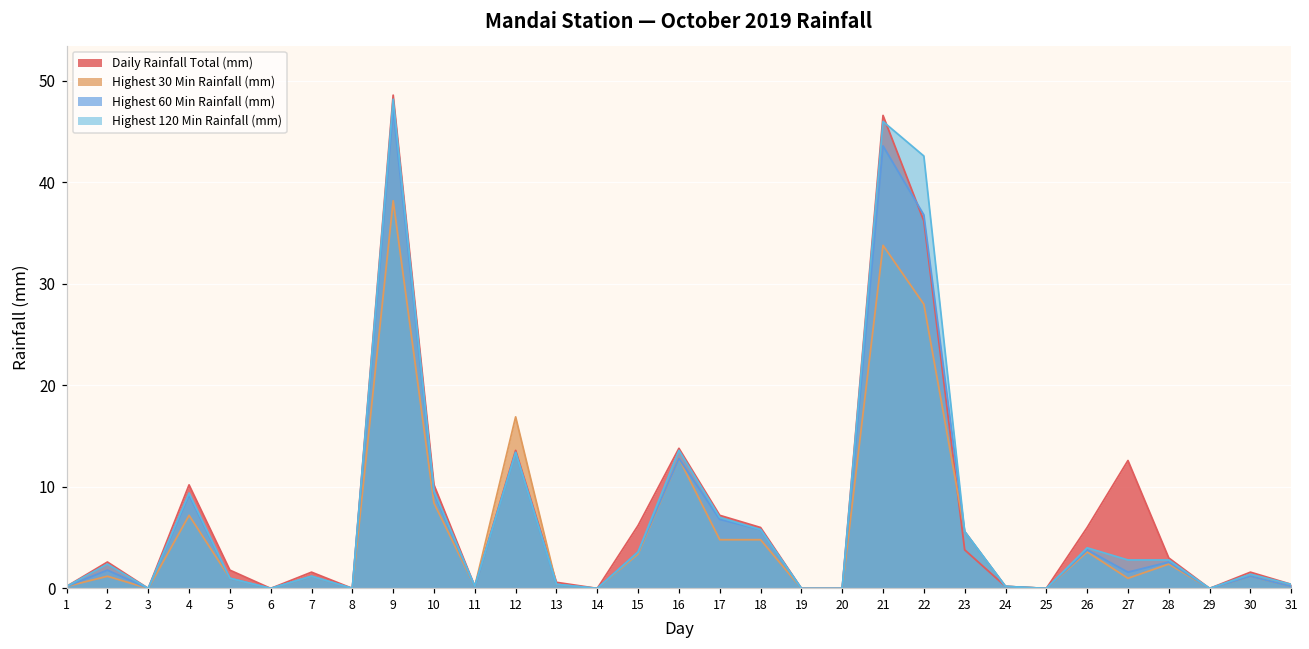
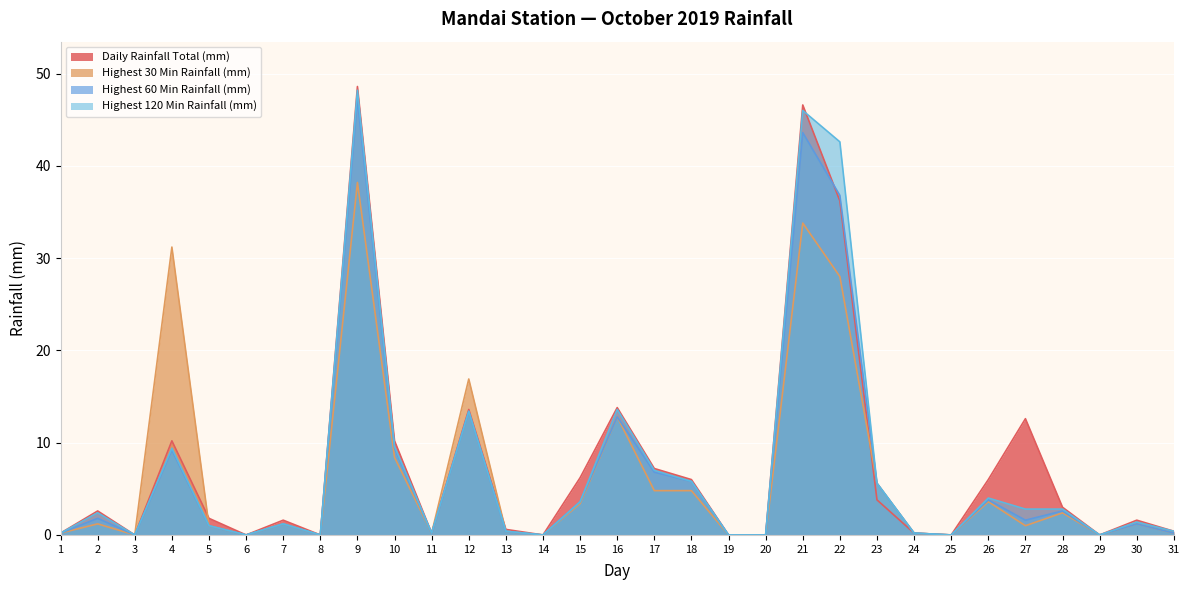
  {
    "Daily Rainfall Total (mm)": {
      "4": 10,
      "5": 2,
      "7": 2,
      "9": 49,
      "10": 10,
      "15": 6,
      "21": 47,
      "22": 36,
      "23": 4,
      "26": 6,
      "27": 13
    },
    "Highest 30 Min Rainfall (mm)": {
      "2": 1,
-     "4": 7,
+     "4": 31,
      "9": 38,
      "10": 8,
      "12": 17,
      "17": 5,
      "18": 5,
      "21": 34,
      "22": 28,
      "27": 1
    }
  }
